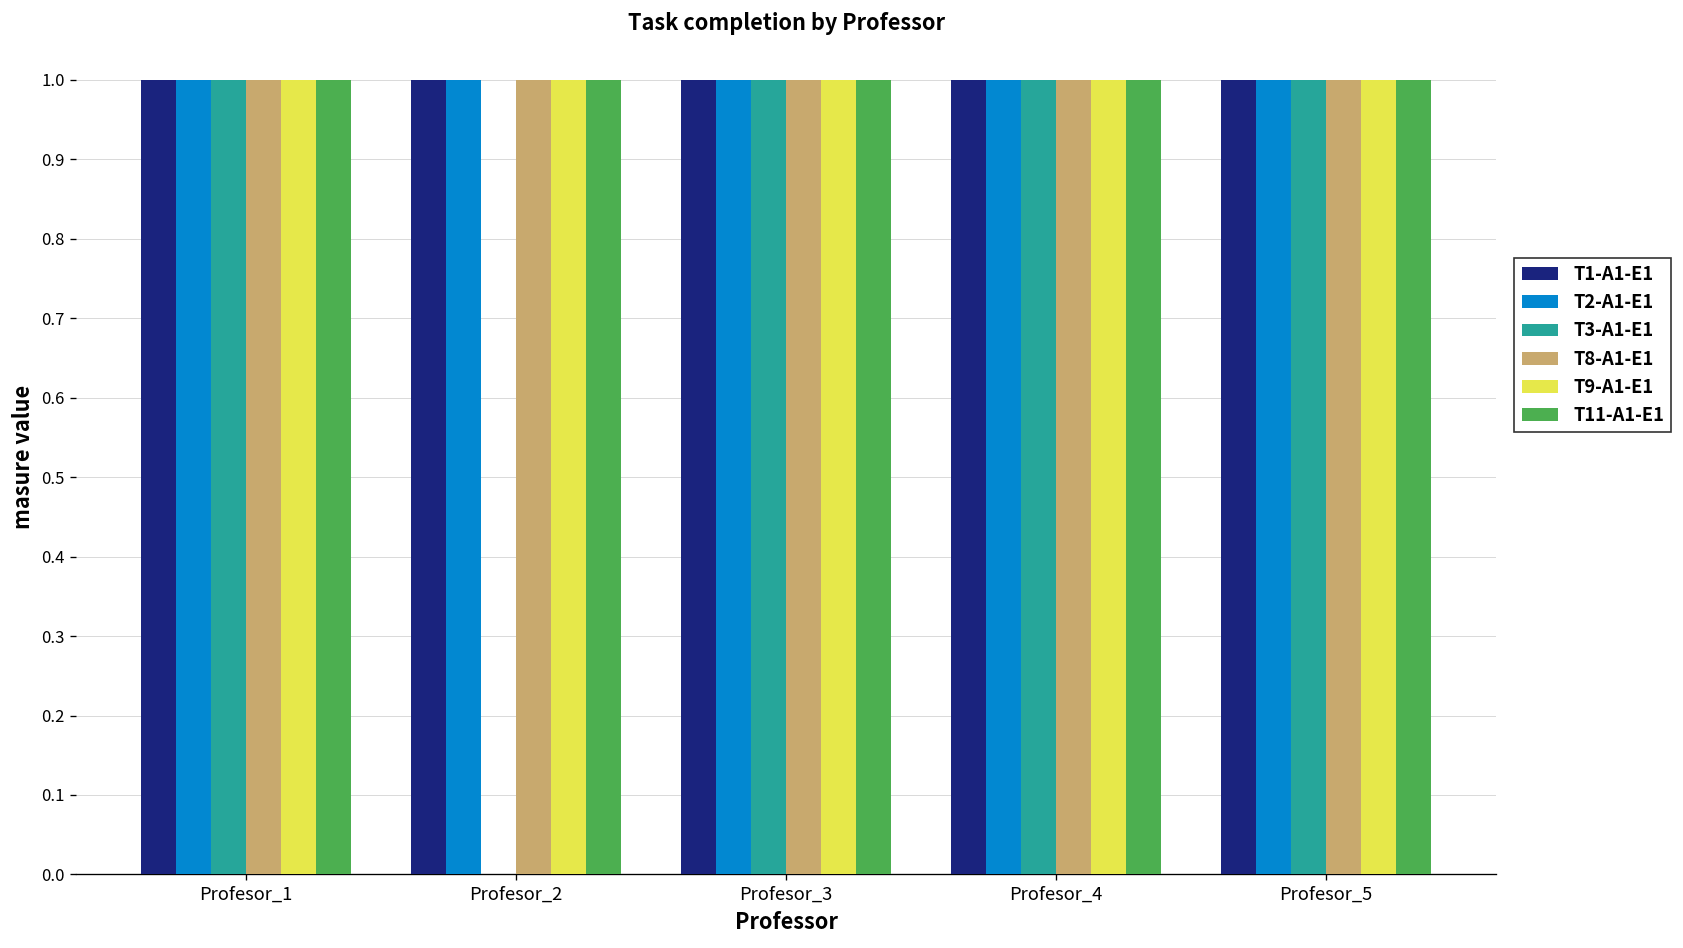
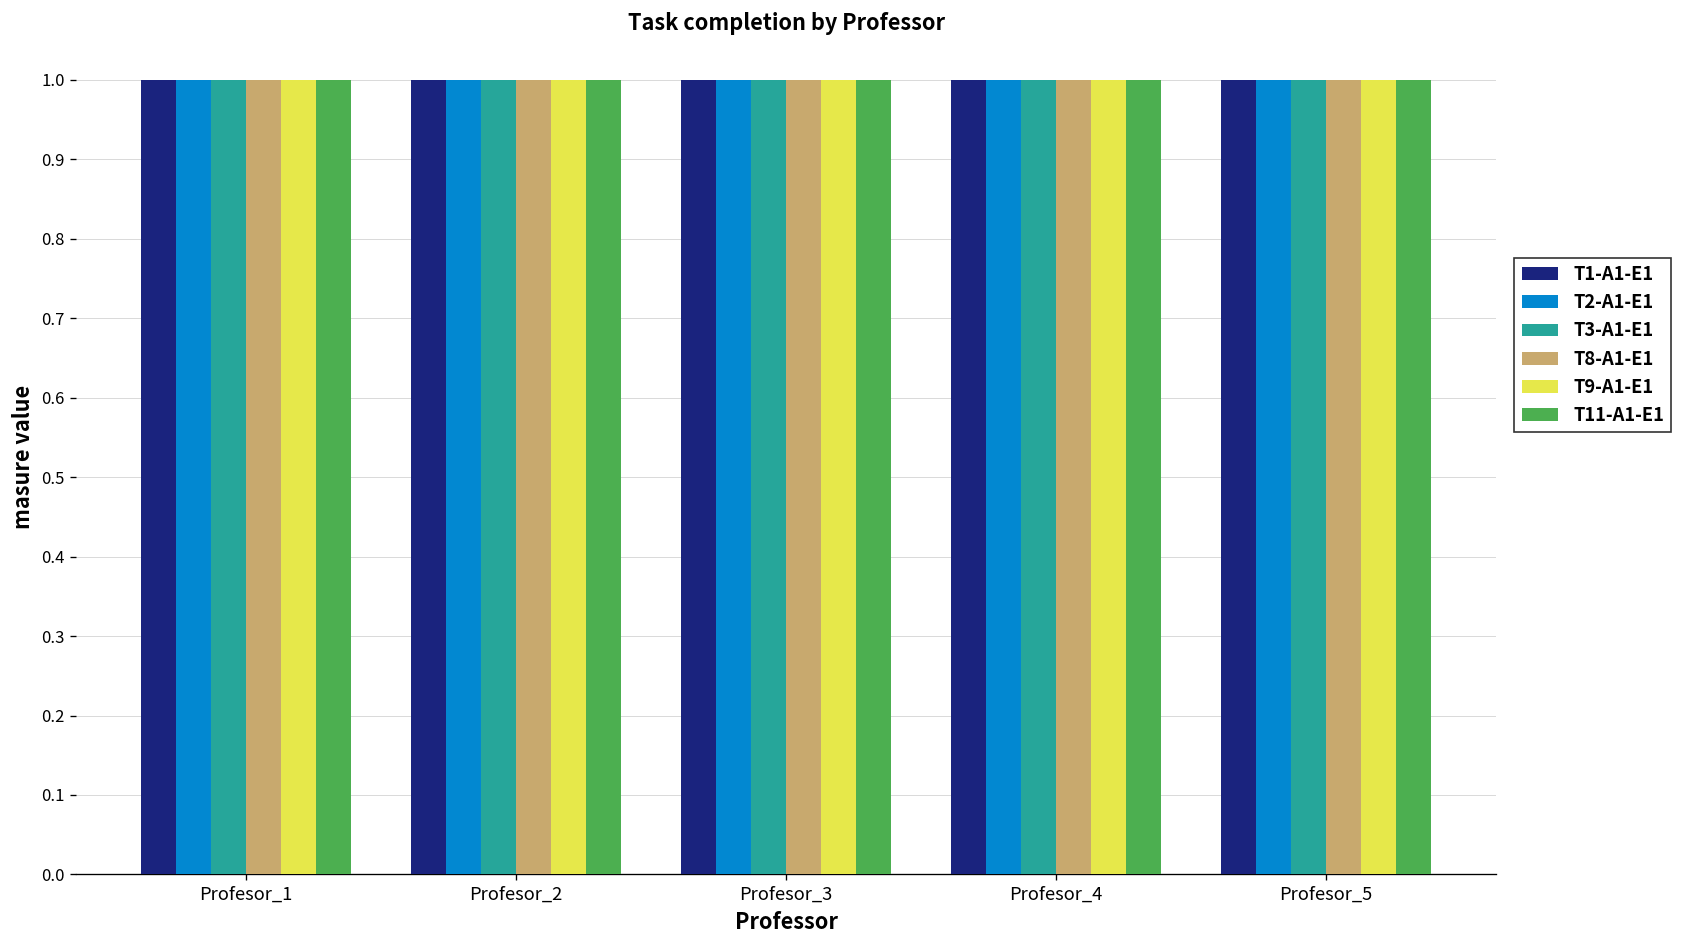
  {
    "T1-A1-E1": {
      "Profesor_1": 1,
      "Profesor_2": 1,
      "Profesor_3": 1,
      "Profesor_4": 1,
      "Profesor_5": 1
    },
    "T2-A1-E1": {
      "Profesor_1": 1,
      "Profesor_2": 1,
      "Profesor_3": 1,
      "Profesor_4": 1,
      "Profesor_5": 1
    },
    "T3-A1-E1": {
      "Profesor_1": 1,
-     "Profesor_2": 0,
+     "Profesor_2": 1,
      "Profesor_3": 1,
      "Profesor_4": 1,
      "Profesor_5": 1
    },
    "T8-A1-E1": {
      "Profesor_1": 1,
      "Profesor_2": 1,
      "Profesor_3": 1,
      "Profesor_4": 1,
      "Profesor_5": 1
    },
    "T9-A1-E1": {
      "Profesor_1": 1,
      "Profesor_2": 1,
      "Profesor_3": 1,
      "Profesor_4": 1,
      "Profesor_5": 1
    },
    "T11-A1-E1": {
      "Profesor_1": 1,
      "Profesor_2": 1,
      "Profesor_3": 1,
      "Profesor_4": 1,
      "Profesor_5": 1
    }
  }
